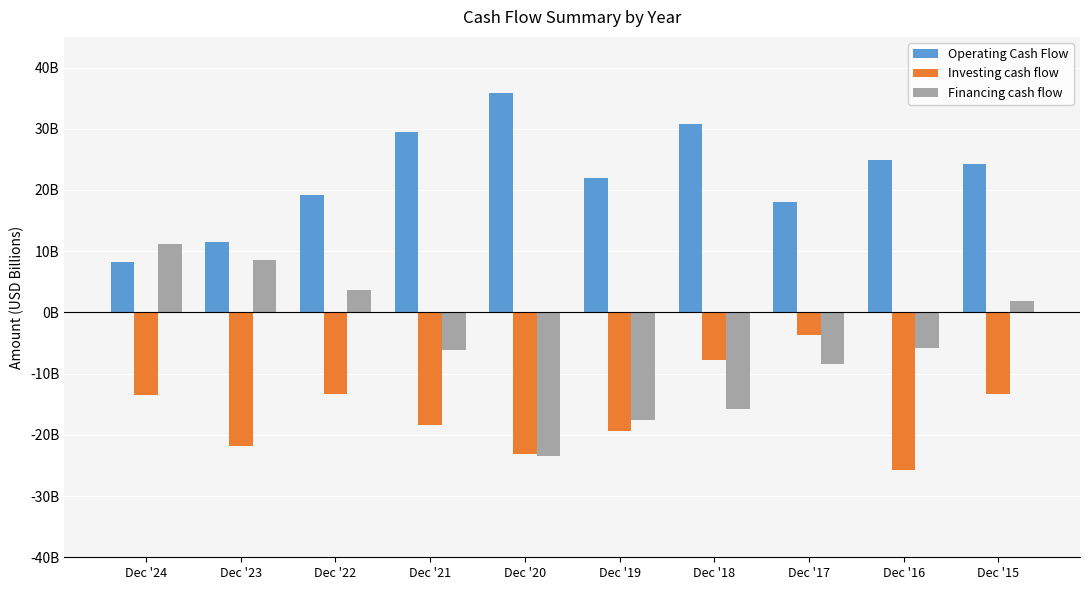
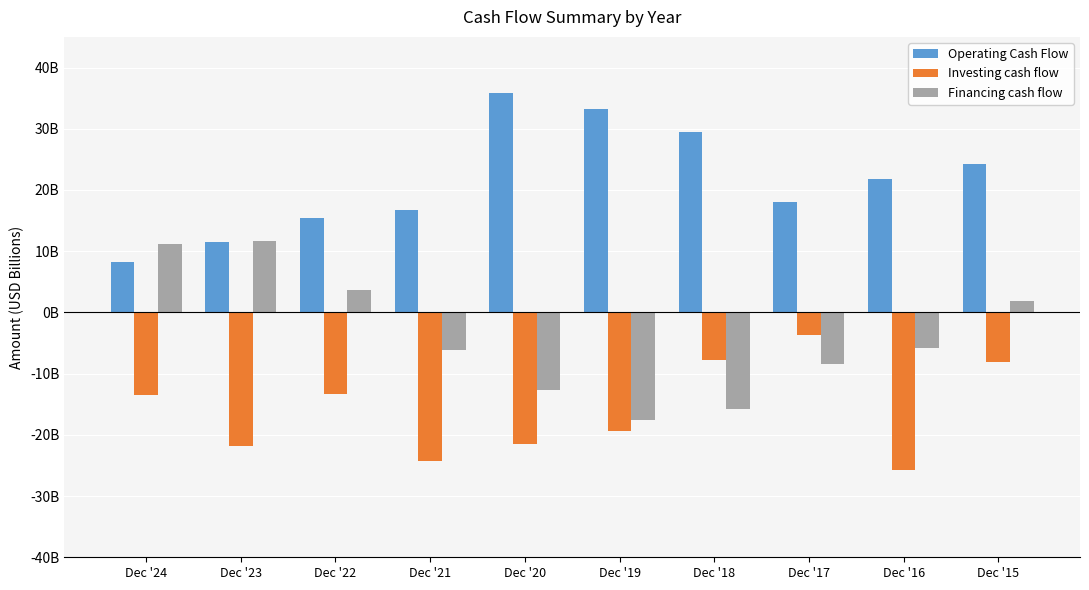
  {
    "Operating Cash Flow": {
      "Dec '24": 8000000000,
      "Dec '23": 11000000000,
-     "Dec '22": 19000000000,
-     "Dec '21": 29000000000,
+     "Dec '22": 15000000000,
+     "Dec '21": 17000000000,
      "Dec '20": 36000000000,
-     "Dec '19": 22000000000,
-     "Dec '18": 31000000000,
+     "Dec '19": 33000000000,
+     "Dec '18": 29000000000,
      "Dec '17": 18000000000,
-     "Dec '16": 25000000000,
+     "Dec '16": 22000000000,
      "Dec '15": 24000000000
    },
    "Investing cash flow": {
      "Dec '24": -14000000000,
      "Dec '23": -22000000000,
      "Dec '22": -13000000000,
-     "Dec '21": -18000000000,
-     "Dec '20": -23000000000,
+     "Dec '21": -24000000000,
+     "Dec '20": -22000000000,
      "Dec '19": -19000000000,
      "Dec '18": -8000000000,
      "Dec '17": -4000000000,
      "Dec '16": -26000000000,
-     "Dec '15": -13000000000
+     "Dec '15": -8000000000
    },
    "Financing cash flow": {
      "Dec '24": 11000000000,
-     "Dec '23": 9000000000,
+     "Dec '23": 12000000000,
      "Dec '22": 4000000000,
      "Dec '21": -6000000000,
-     "Dec '20": -23000000000,
+     "Dec '20": -13000000000,
      "Dec '19": -18000000000,
      "Dec '18": -16000000000,
      "Dec '17": -8000000000,
      "Dec '16": -6000000000,
      "Dec '15": 2000000000
    }
  }
